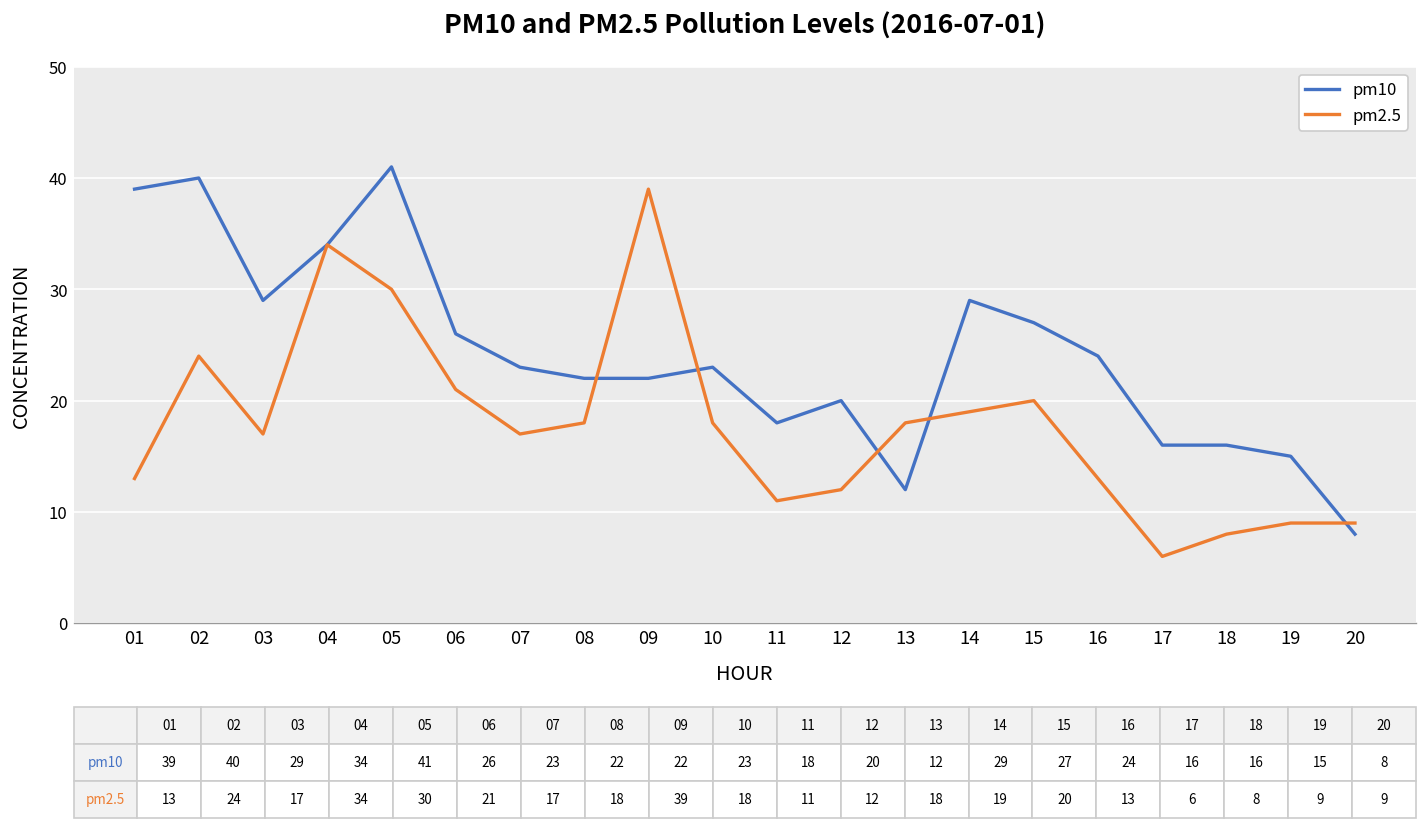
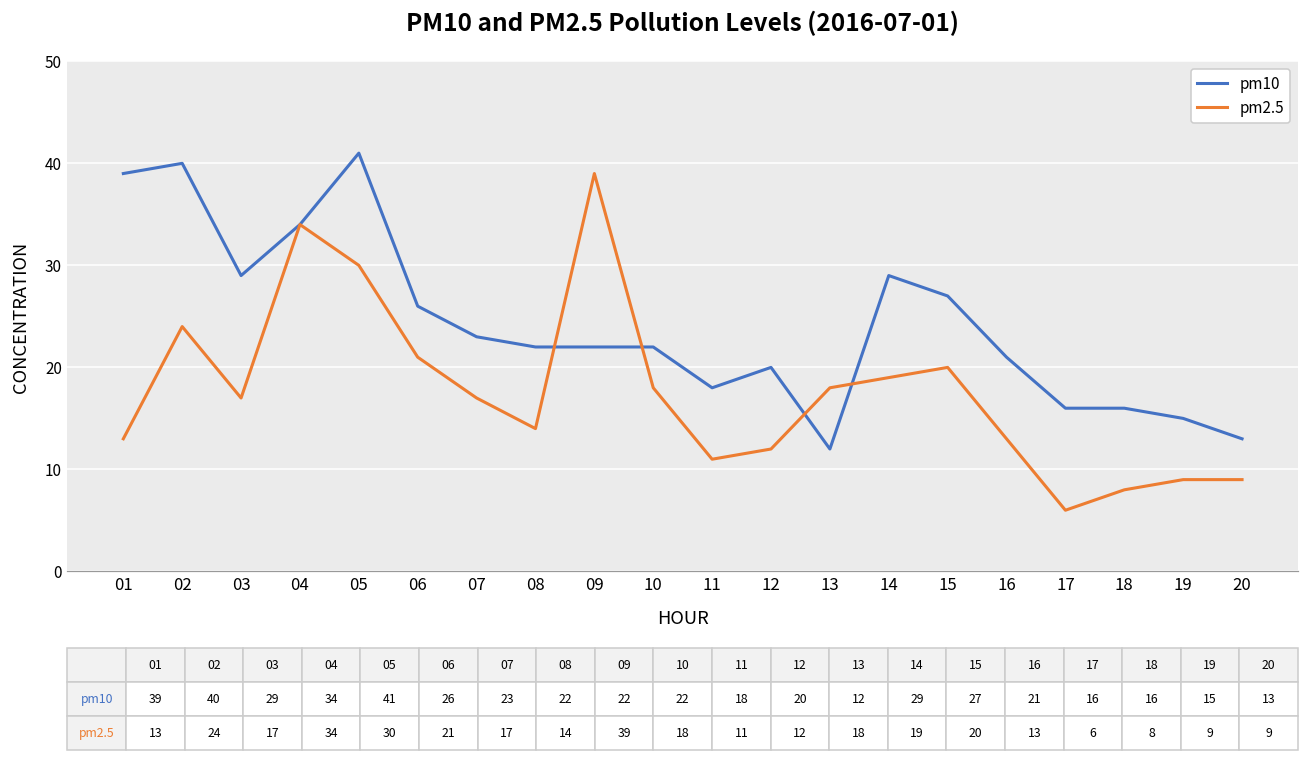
  {
    "pm10": {
-     "10": 23,
-     "16": 24,
-     "20": 8
+     "10": 22,
+     "16": 21,
+     "20": 13
    },
    "pm2.5": {
-     "08": 18
+     "08": 14
    }
  }
